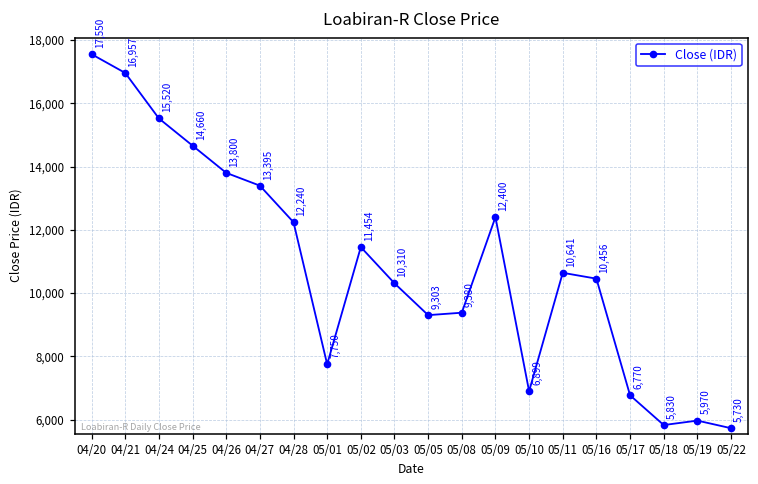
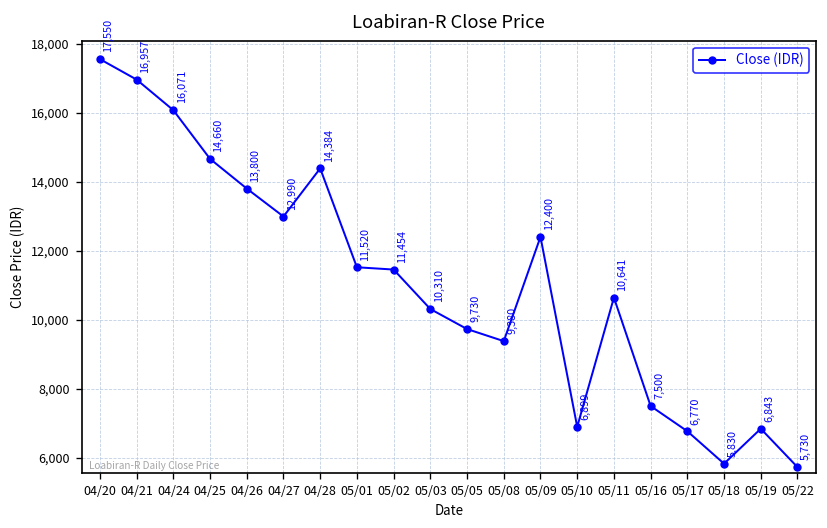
  {
    "04/20": "17,550",
    "04/21": "16,957",
-   "04/24": "15,520",
+   "04/24": "16,071",
    "04/25": "14,660",
    "04/26": "13,800",
-   "04/27": "13,395",
-   "04/28": "12,240",
-   "05/01": "7,750",
+   "04/27": "12,990",
+   "04/28": "14,384",
+   "05/01": "11,520",
    "05/02": "11,454",
    "05/03": "10,310",
-   "05/05": "9,303",
+   "05/05": "9,730",
    "05/08": "9,380",
    "05/09": "12,400",
    "05/10": "6,899",
    "05/11": "10,641",
-   "05/16": "10,456",
+   "05/16": "7,500",
    "05/17": "6,770",
    "05/18": "5,830",
-   "05/19": "5,970",
+   "05/19": "6,843",
    "05/22": "5,730"
  }
